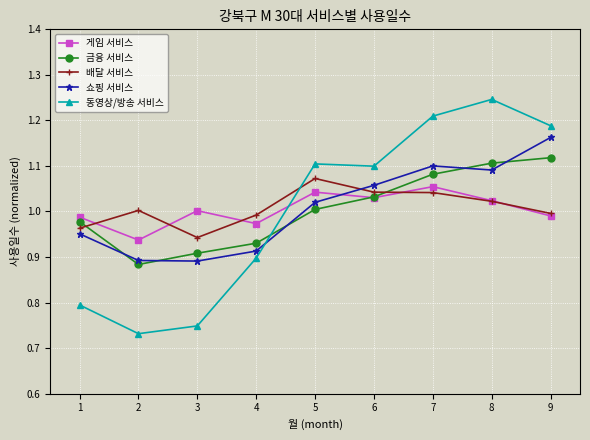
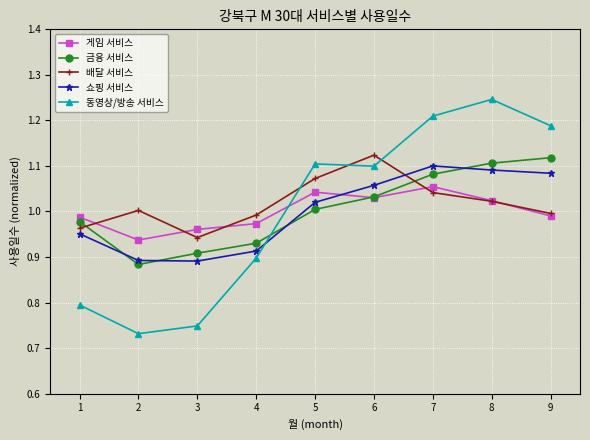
  {
    "게임 서비스": {
      "1": 0.99,
      "2": 0.94,
-     "3": 1.00,
+     "3": 0.96,
      "4": 0.97,
      "5": 1.04,
      "7": 1.05
    },
    "금융 서비스": {
      "1": 0.98,
      "2": 0.88,
      "3": 0.91,
      "4": 0.93,
      "5": 1.00,
      "7": 1.08,
      "8": 1.11,
      "9": 1.12
    },
    "배달 서비스": {
      "1": 0.96,
      "2": 1.00,
      "3": 0.94,
      "4": 0.99,
      "5": 1.07,
-     "6": 1.04,
+     "6": 1.12,
      "7": 1.04
    },
    "쇼핑 서비스": {
      "1": 0.95,
      "2": 0.89,
      "3": 0.89,
      "4": 0.91,
      "5": 1.02,
      "6": 1.06,
      "7": 1.10,
      "8": 1.09,
-     "9": 1.16
+     "9": 1.08
    },
    "동영상/방송 서비스": {
      "1": 0.79,
      "2": 0.73,
      "3": 0.75,
      "4": 0.90,
      "5": 1.10,
      "6": 1.10,
      "7": 1.21,
      "8": 1.25,
      "9": 1.19
    }
  }
